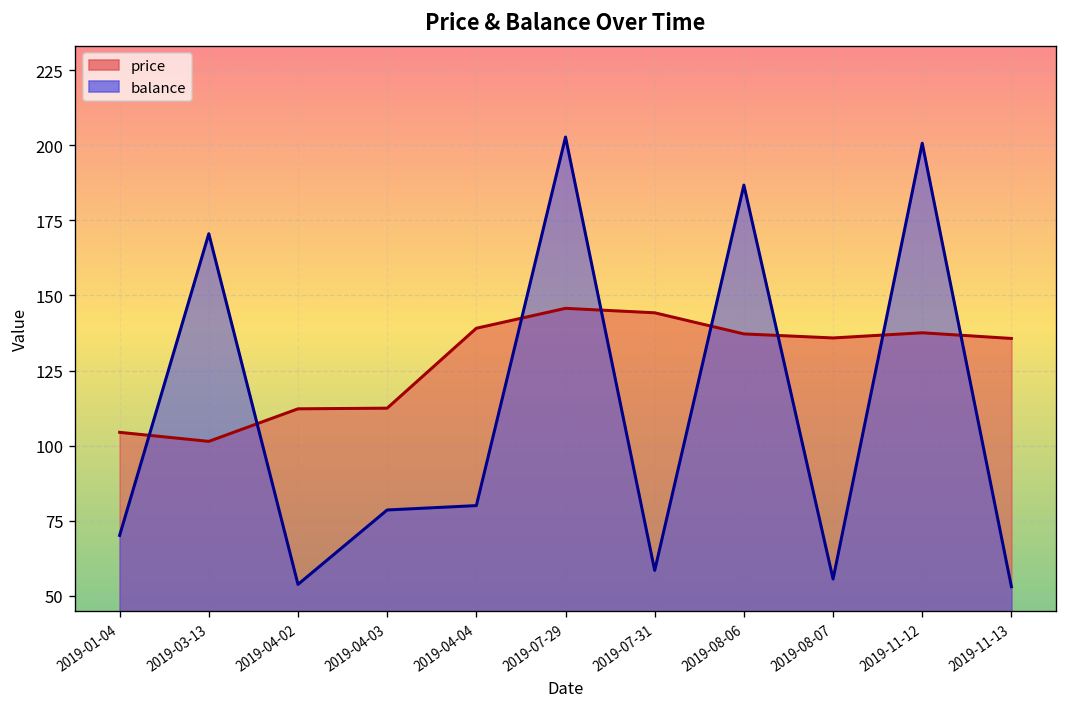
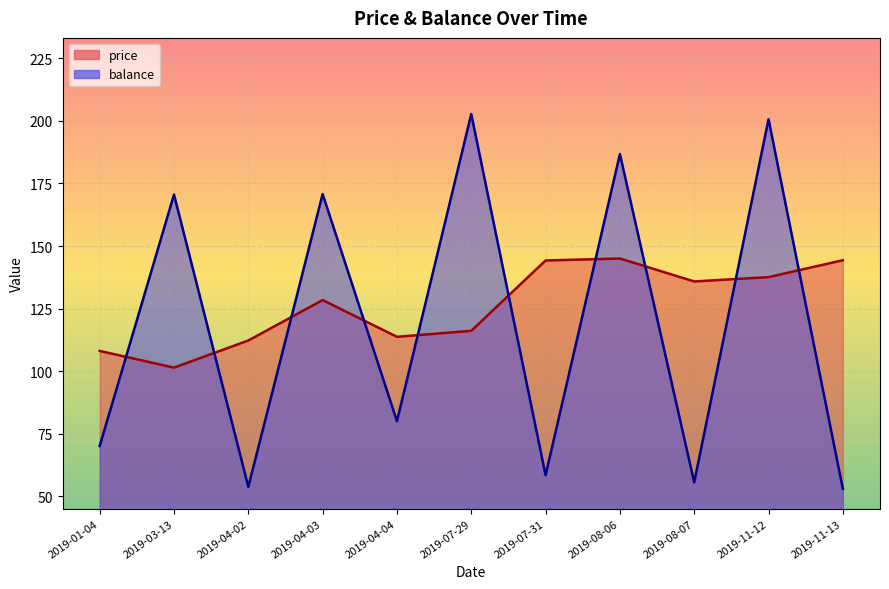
  {
    "price": {
-     "2019-01-04": 104,
+     "2019-01-04": 108,
      "2019-03-13": 101,
      "2019-04-02": 112,
-     "2019-04-03": 112,
-     "2019-04-04": 139,
-     "2019-07-29": 146,
+     "2019-04-03": 128,
+     "2019-04-04": 114,
+     "2019-07-29": 116,
      "2019-07-31": 144,
-     "2019-08-06": 137,
+     "2019-08-06": 145,
      "2019-08-07": 136,
      "2019-11-12": 138,
-     "2019-11-13": 136
+     "2019-11-13": 144
    },
    "balance": {
      "2019-01-04": 70,
      "2019-03-13": 171,
      "2019-04-02": 54,
-     "2019-04-03": 79,
+     "2019-04-03": 171,
      "2019-04-04": 80,
      "2019-07-29": 203,
      "2019-07-31": 58,
      "2019-08-06": 187,
      "2019-08-07": 56,
      "2019-11-12": 201,
      "2019-11-13": 53
    }
  }
